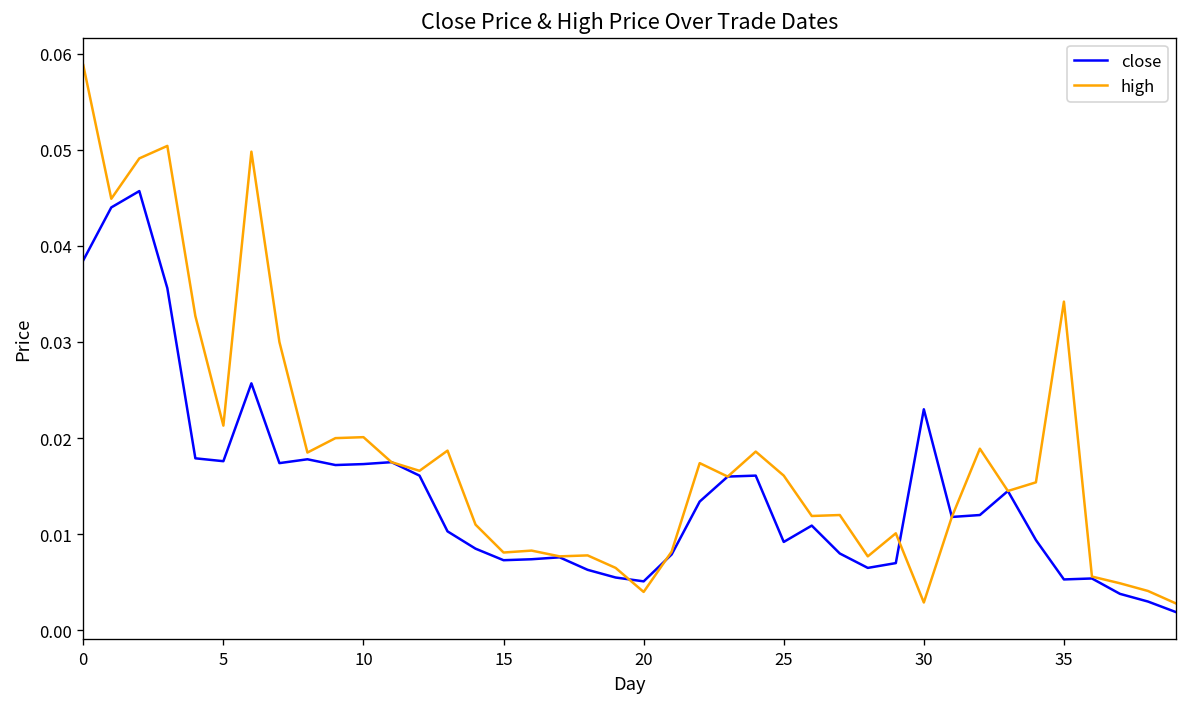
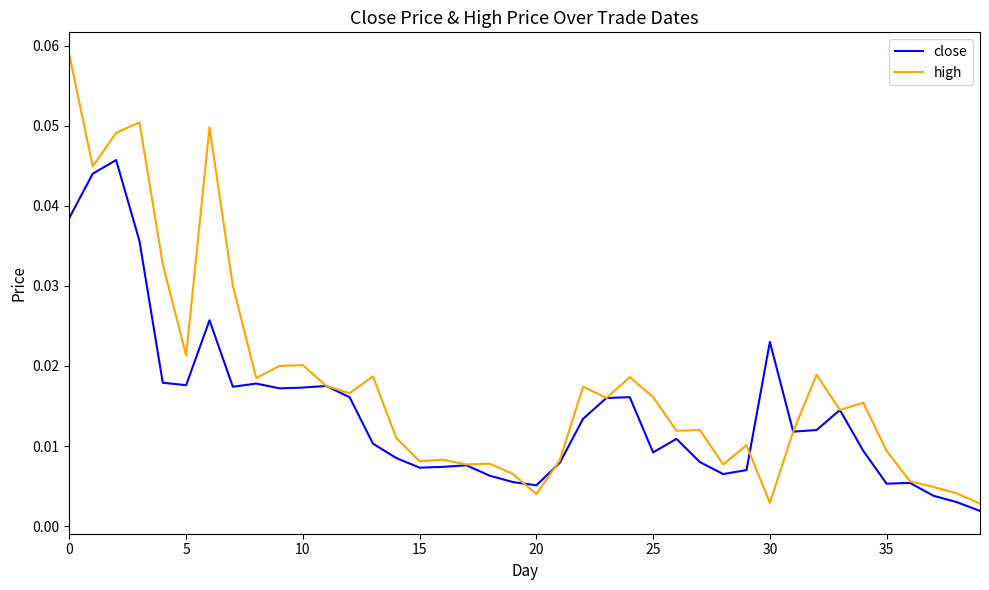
  {
    "close": {
      "0": 0.039,
      "5": 0.018,
      "10": 0.017,
      "15": 0.007,
      "20": 0.005,
      "25": 0.009,
      "30": 0.023,
      "35": 0.005
    },
    "high": {
      "0": 0.059,
      "5": 0.021,
      "10": 0.020,
      "15": 0.008,
      "20": 0.004,
      "25": 0.016,
      "30": 0.003,
-     "35": 0.034
+     "35": 0.009
    }
  }
